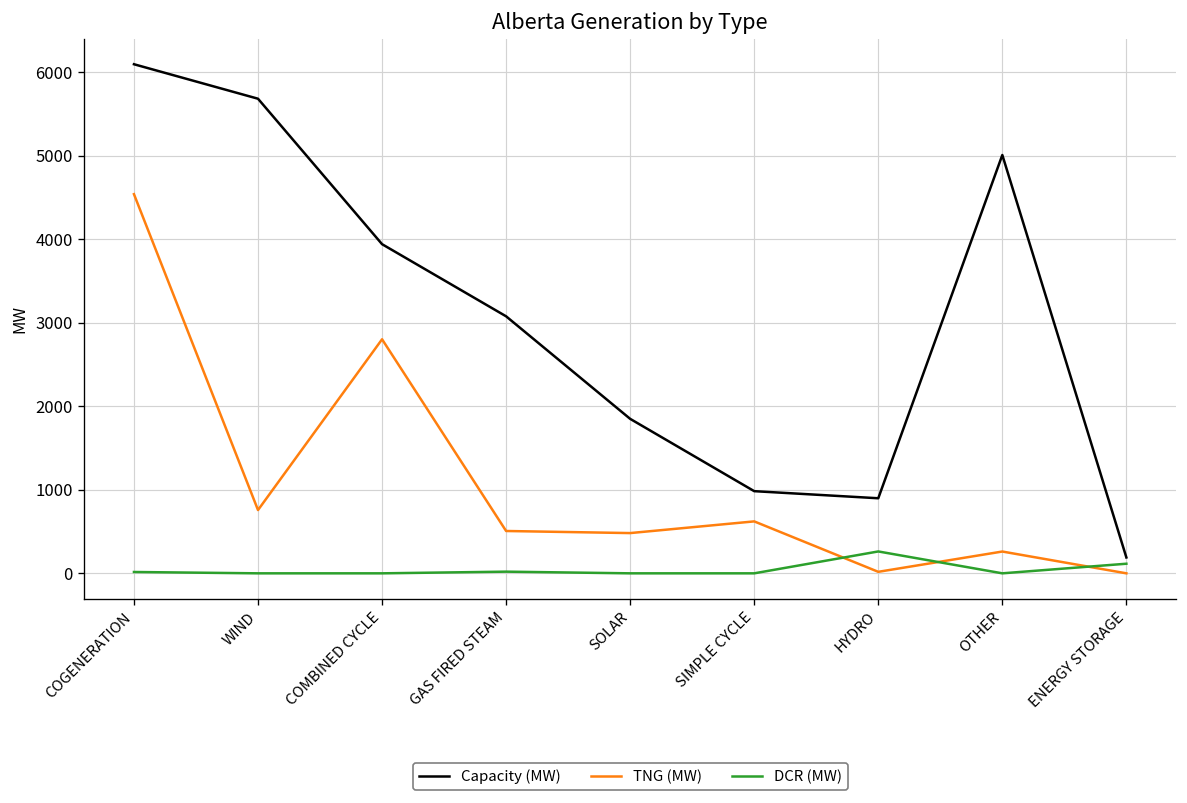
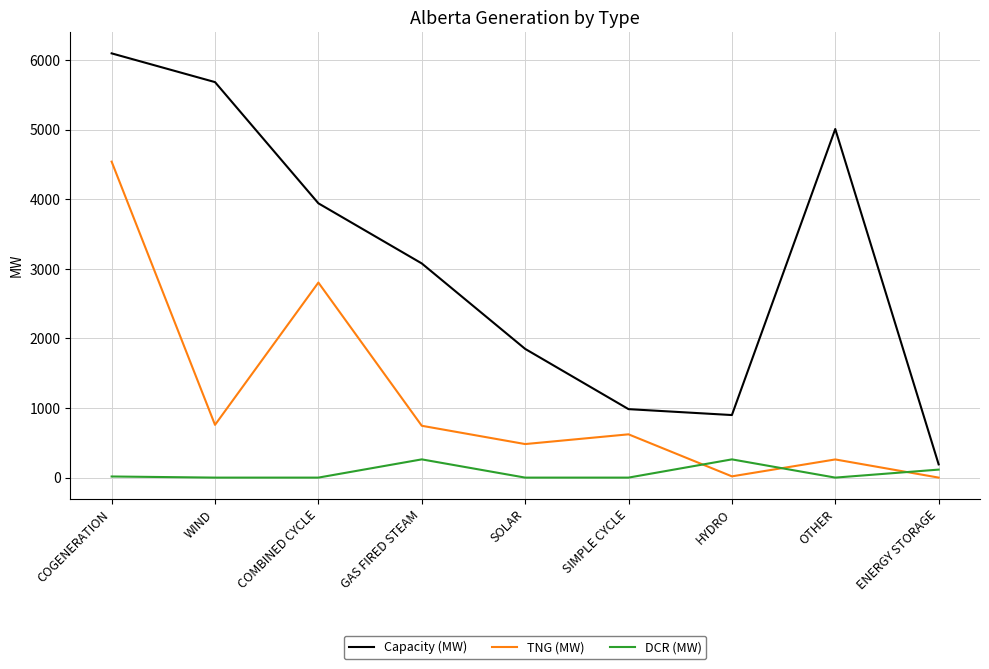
  {
    "Capacity (MW)": {
      "COGENERATION": 6100,
      "WIND": 5700,
      "COMBINED CYCLE": 3900,
      "GAS FIRED STEAM": 3100,
      "SOLAR": 1900,
      "SIMPLE CYCLE": 1000,
      "HYDRO": 900,
      "OTHER": 5000,
      "ENERGY STORAGE": 200
    },
    "TNG (MW)": {
      "COGENERATION": 4500,
      "WIND": 800,
      "COMBINED CYCLE": 2800,
-     "GAS FIRED STEAM": 500,
+     "GAS FIRED STEAM": 700,
      "SOLAR": 500,
      "SIMPLE CYCLE": 600,
      "HYDRO": 0,
      "OTHER": 300,
      "ENERGY STORAGE": 0
    },
    "DCR (MW)": {
      "COGENERATION": 0,
      "WIND": 0,
      "COMBINED CYCLE": 0,
-     "GAS FIRED STEAM": 0,
+     "GAS FIRED STEAM": 300,
      "SOLAR": 0,
      "SIMPLE CYCLE": 0,
      "HYDRO": 300,
      "OTHER": 0,
      "ENERGY STORAGE": 100
    }
  }
